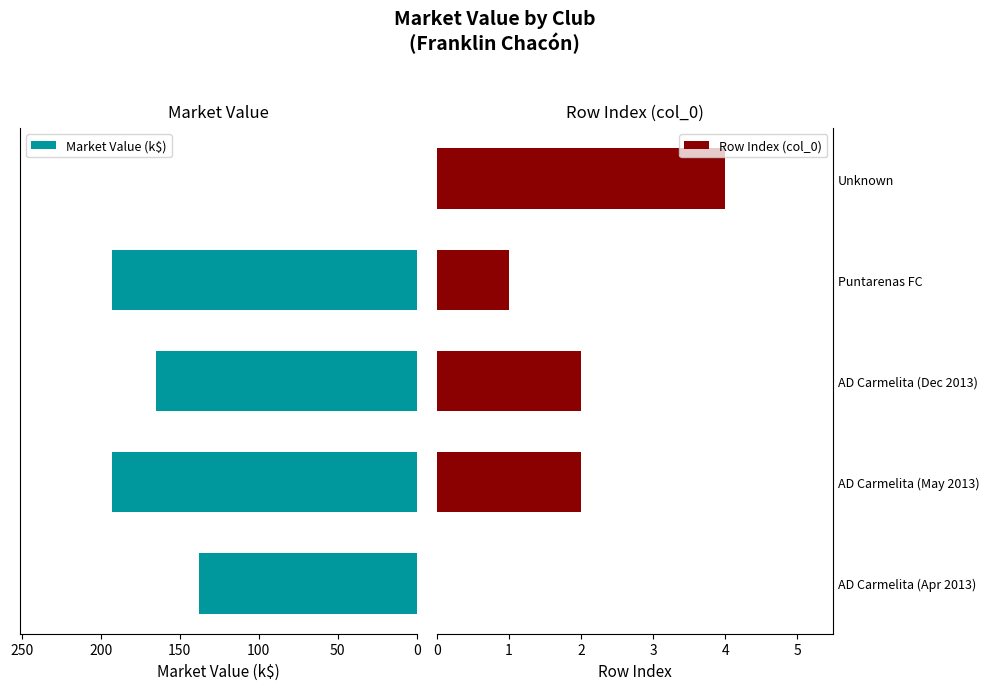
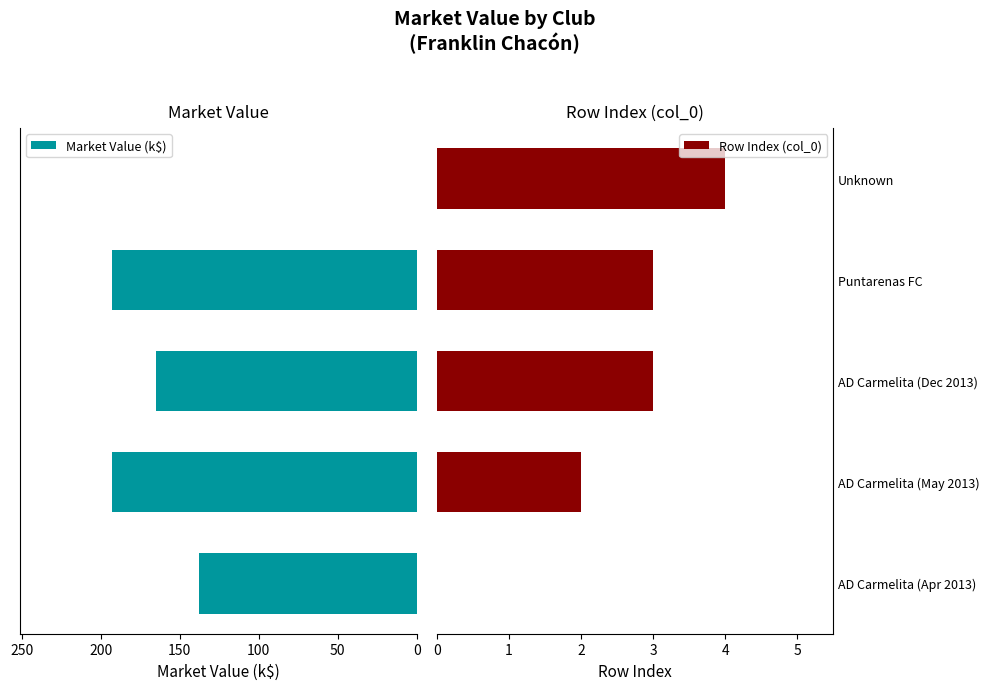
  {
    "Row Index (col_0)": {
      "Unknown": 4,
-     "Puntarenas FC": 1,
-     "AD Carmelita (Dec 2013)": 2,
+     "Puntarenas FC": 3,
+     "AD Carmelita (Dec 2013)": 3,
      "AD Carmelita (May 2013)": 2,
      "AD Carmelita (Apr 2013)": 0
    }
  }
